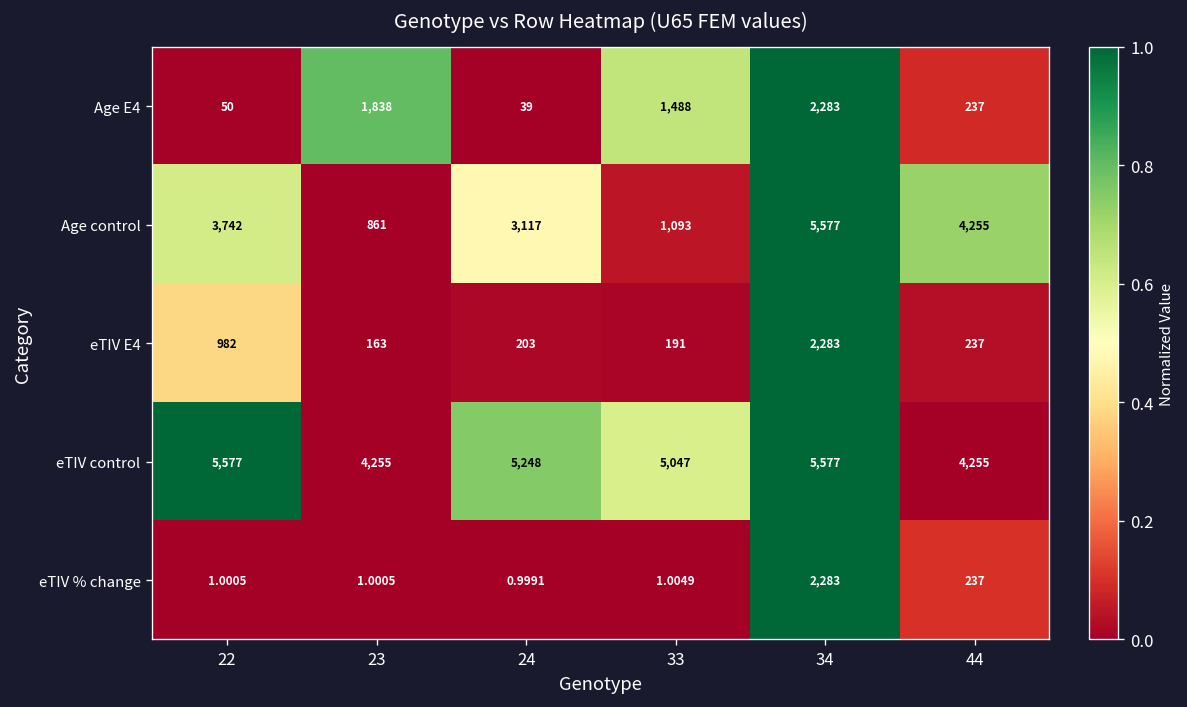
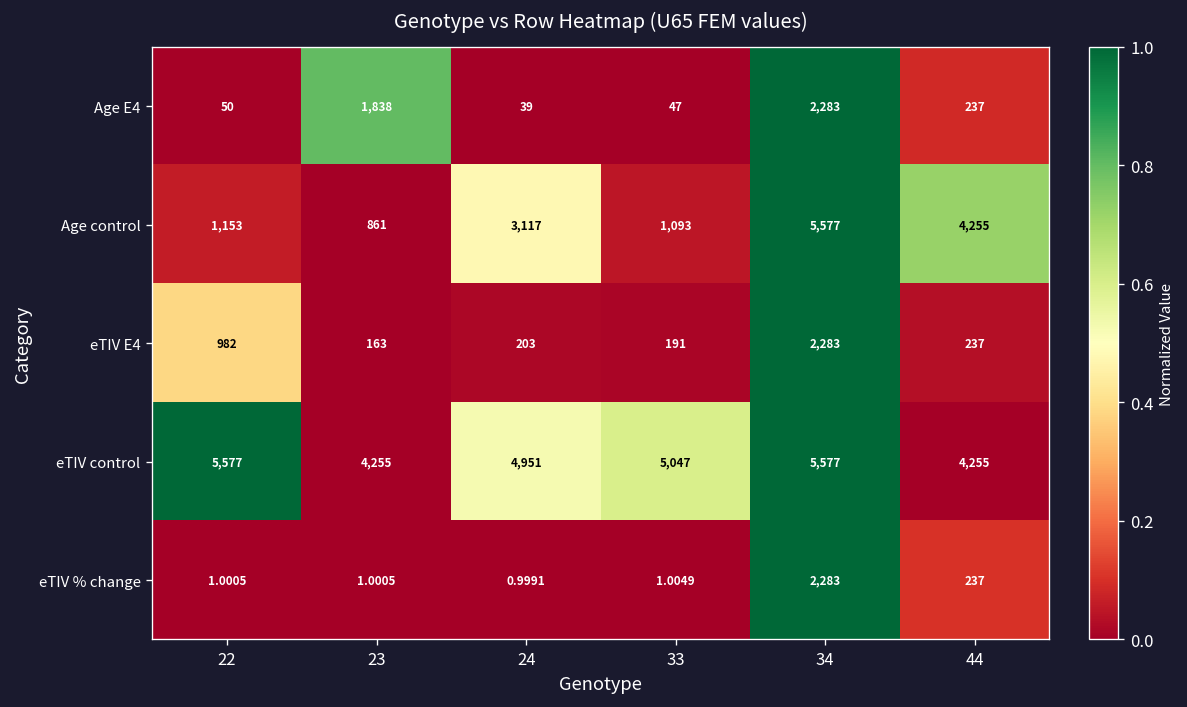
  {
    "Age E4": {
      "22": "50",
      "23": "1,838",
      "24": "39",
-     "33": "1,488",
+     "33": "47",
      "34": "2,283",
      "44": "237"
    },
    "Age control": {
-     "22": "3,742",
+     "22": "1,153",
      "23": "861",
      "24": "3,117",
      "33": "1,093",
      "34": "5,577",
      "44": "4,255"
    },
    "eTIV E4": {
      "22": "982",
      "23": "163",
      "24": "203",
      "33": "191",
      "34": "2,283",
      "44": "237"
    },
    "eTIV control": {
      "22": "5,577",
      "23": "4,255",
-     "24": "5,248",
+     "24": "4,951",
      "33": "5,047",
      "34": "5,577",
      "44": "4,255"
    },
    "eTIV % change": {
      "22": "1.0005",
      "23": "1.0005",
      "24": "0.9991",
      "33": "1.0049",
      "34": "2,283",
      "44": "237"
    }
  }
